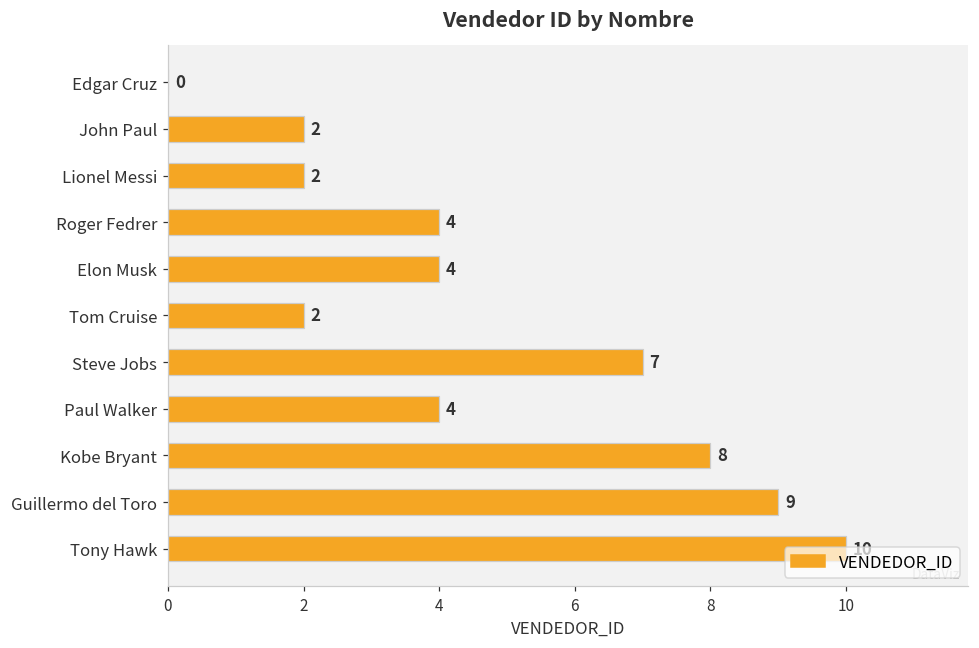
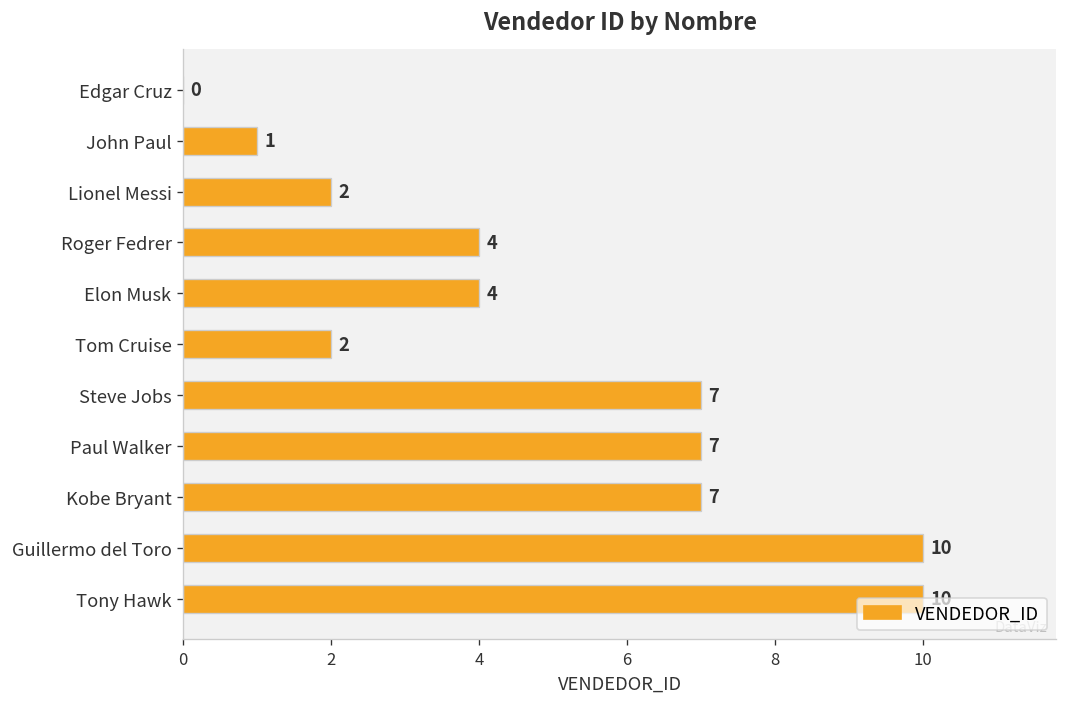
  {
    "Edgar Cruz": 0,
-   "John Paul": 2,
+   "John Paul": 1,
    "Lionel Messi": 2,
    "Roger Fedrer": 4,
    "Elon Musk": 4,
    "Tom Cruise": 2,
    "Steve Jobs": 7,
-   "Paul Walker": 4,
-   "Kobe Bryant": 8,
-   "Guillermo del Toro": 9
+   "Paul Walker": 7,
+   "Kobe Bryant": 7,
+   "Guillermo del Toro": 10
  }
